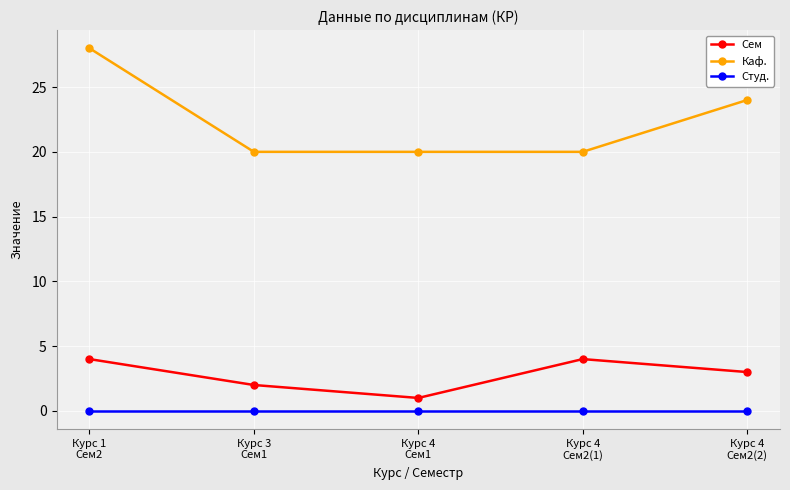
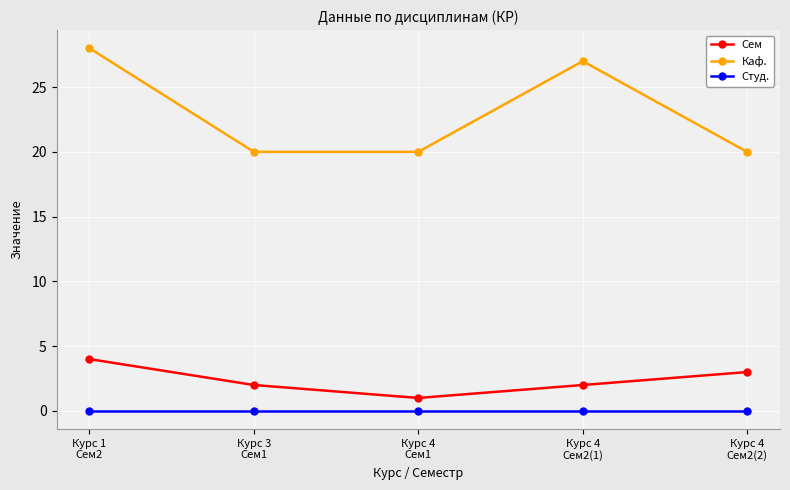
  {
    "Сем": {
      "Курс 1 Сем2": 4,
      "Курс 3 Сем1": 2,
      "Курс 4 Сем1": 1,
-     "Курс 4 Сем2(1)": 4,
+     "Курс 4 Сем2(1)": 2,
      "Курс 4 Сем2(2)": 3
    },
    "Каф.": {
      "Курс 1 Сем2": 28,
      "Курс 3 Сем1": 20,
      "Курс 4 Сем1": 20,
-     "Курс 4 Сем2(1)": 20,
-     "Курс 4 Сем2(2)": 24
+     "Курс 4 Сем2(1)": 27,
+     "Курс 4 Сем2(2)": 20
    },
    "Студ.": {
      "Курс 1 Сем2": 0,
      "Курс 3 Сем1": 0,
      "Курс 4 Сем1": 0,
      "Курс 4 Сем2(1)": 0,
      "Курс 4 Сем2(2)": 0
    }
  }
